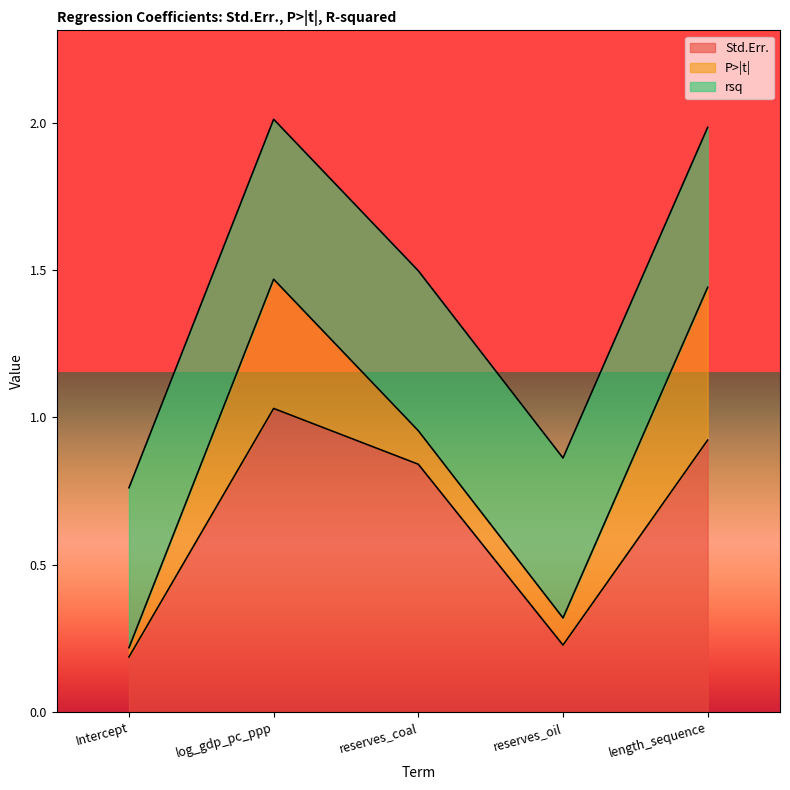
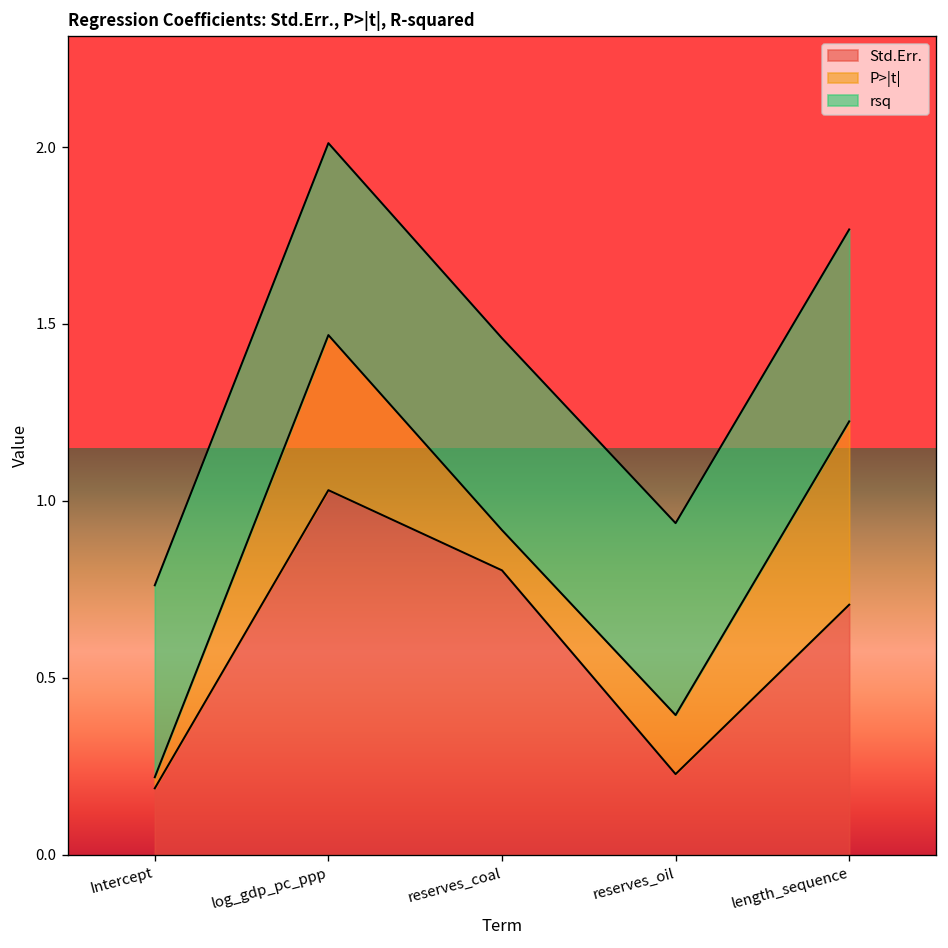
  {
    "Std.Err.": {
      "Intercept": 0.19,
      "log_gdp_pc_ppp": 1.03,
-     "reserves_coal": 0.84,
+     "reserves_coal": 0.80,
      "reserves_oil": 0.23,
-     "length_sequence": 0.92
+     "length_sequence": 0.71
    },
    "P>|t|": {
      "Intercept": 0.03,
      "log_gdp_pc_ppp": 0.44,
      "reserves_coal": 0.11,
-     "reserves_oil": 0.09,
+     "reserves_oil": 0.17,
      "length_sequence": 0.52
    },
    "rsq": {
      "Intercept": 0.54,
      "log_gdp_pc_ppp": 0.54,
      "reserves_coal": 0.54,
      "reserves_oil": 0.54,
      "length_sequence": 0.54
    }
  }
